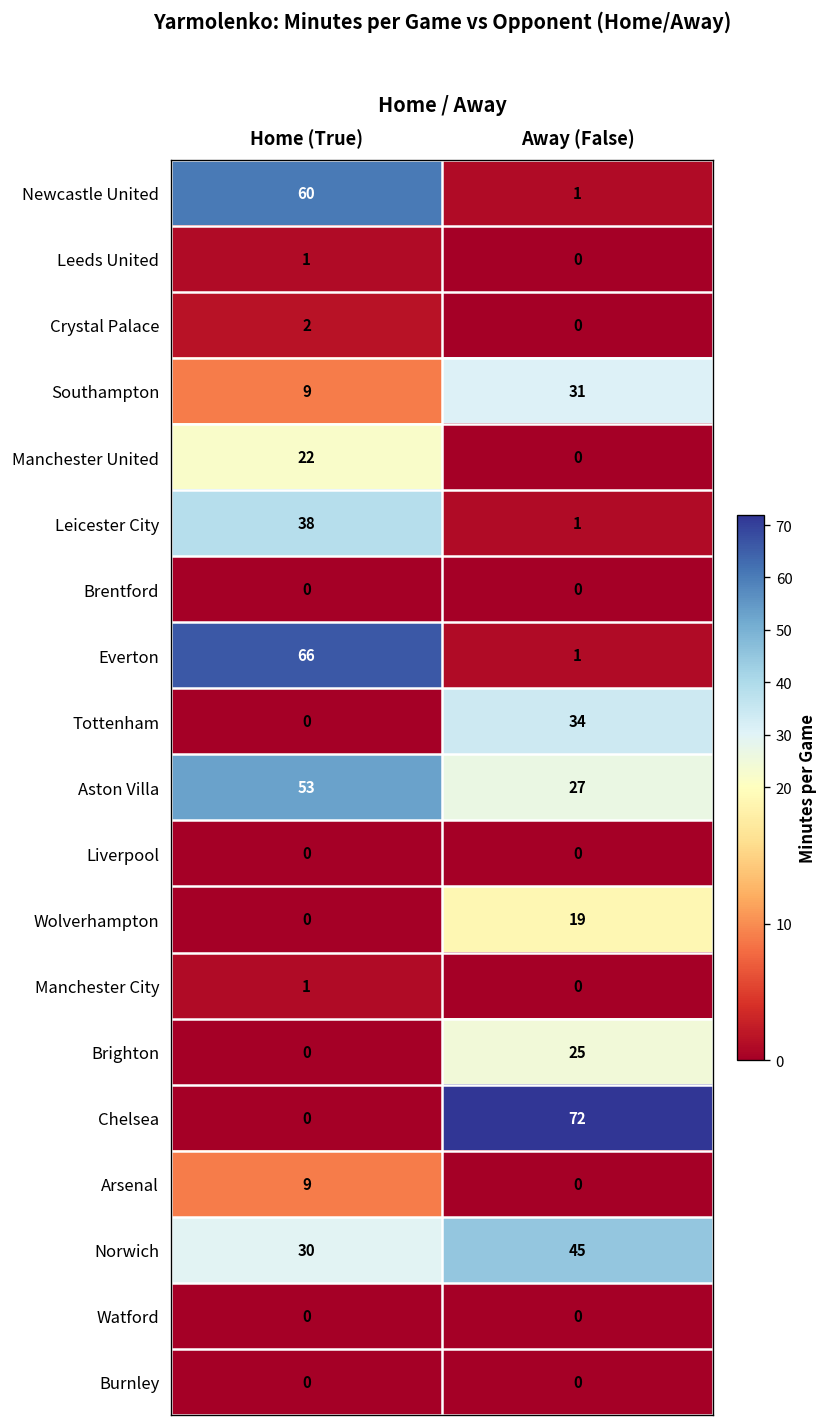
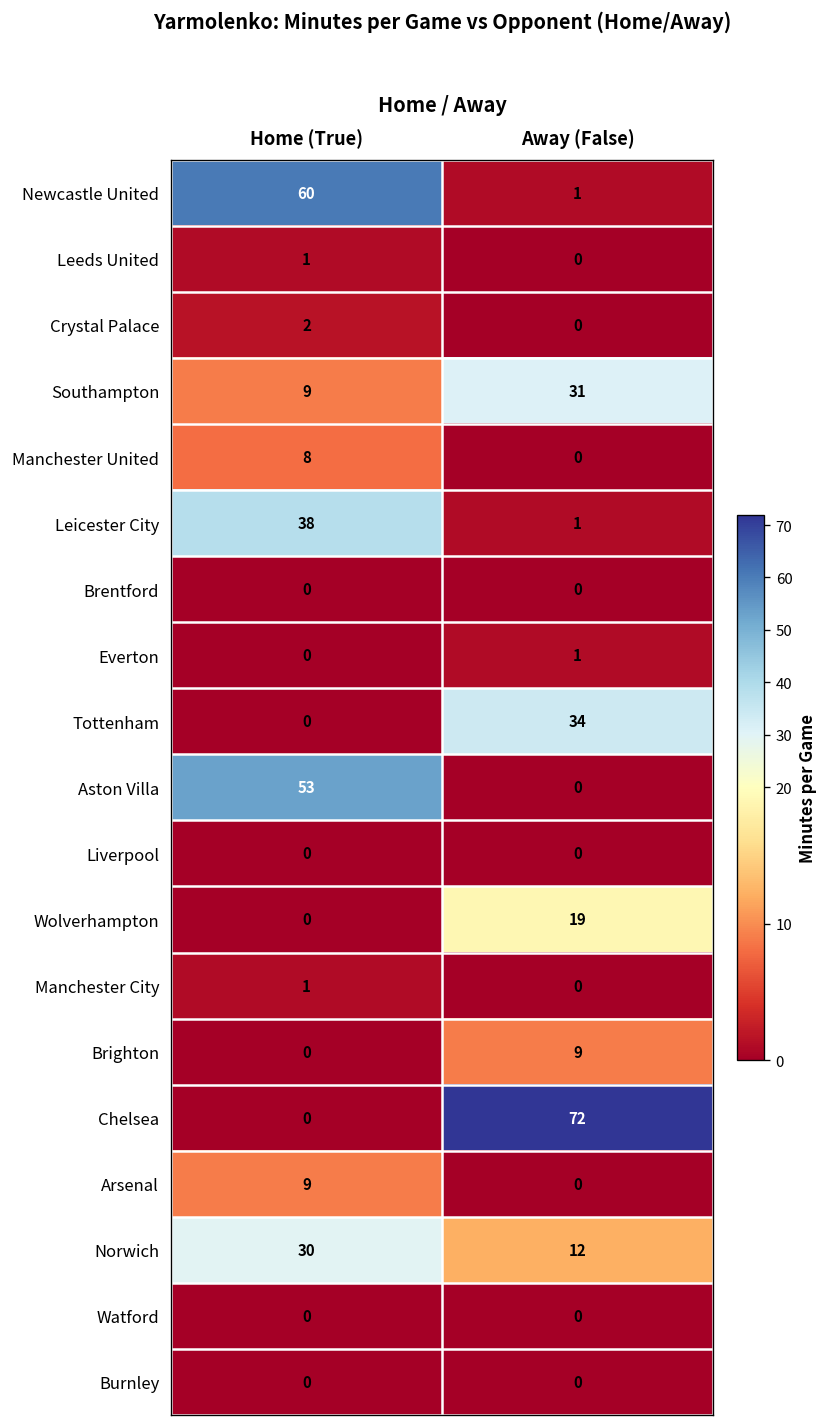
  {
    "Newcastle United": {
      "Home (True)": 60,
      "Away (False)": 1
    },
    "Leeds United": {
      "Home (True)": 1,
      "Away (False)": 0
    },
    "Crystal Palace": {
      "Home (True)": 2,
      "Away (False)": 0
    },
    "Southampton": {
      "Home (True)": 9,
      "Away (False)": 31
    },
    "Manchester United": {
-     "Home (True)": 22,
+     "Home (True)": 8,
      "Away (False)": 0
    },
    "Leicester City": {
      "Home (True)": 38,
      "Away (False)": 1
    },
    "Brentford": {
      "Home (True)": 0,
      "Away (False)": 0
    },
    "Everton": {
-     "Home (True)": 66,
+     "Home (True)": 0,
      "Away (False)": 1
    },
    "Tottenham": {
      "Home (True)": 0,
      "Away (False)": 34
    },
    "Aston Villa": {
      "Home (True)": 53,
-     "Away (False)": 27
+     "Away (False)": 0
    },
    "Liverpool": {
      "Home (True)": 0,
      "Away (False)": 0
    },
    "Wolverhampton": {
      "Home (True)": 0,
      "Away (False)": 19
    },
    "Manchester City": {
      "Home (True)": 1,
      "Away (False)": 0
    },
    "Brighton": {
      "Home (True)": 0,
-     "Away (False)": 25
+     "Away (False)": 9
    },
    "Chelsea": {
      "Home (True)": 0,
      "Away (False)": 72
    },
    "Arsenal": {
      "Home (True)": 9,
      "Away (False)": 0
    },
    "Norwich": {
      "Home (True)": 30,
-     "Away (False)": 45
+     "Away (False)": 12
    },
    "Watford": {
      "Home (True)": 0,
      "Away (False)": 0
    },
    "Burnley": {
      "Home (True)": 0,
      "Away (False)": 0
    }
  }
